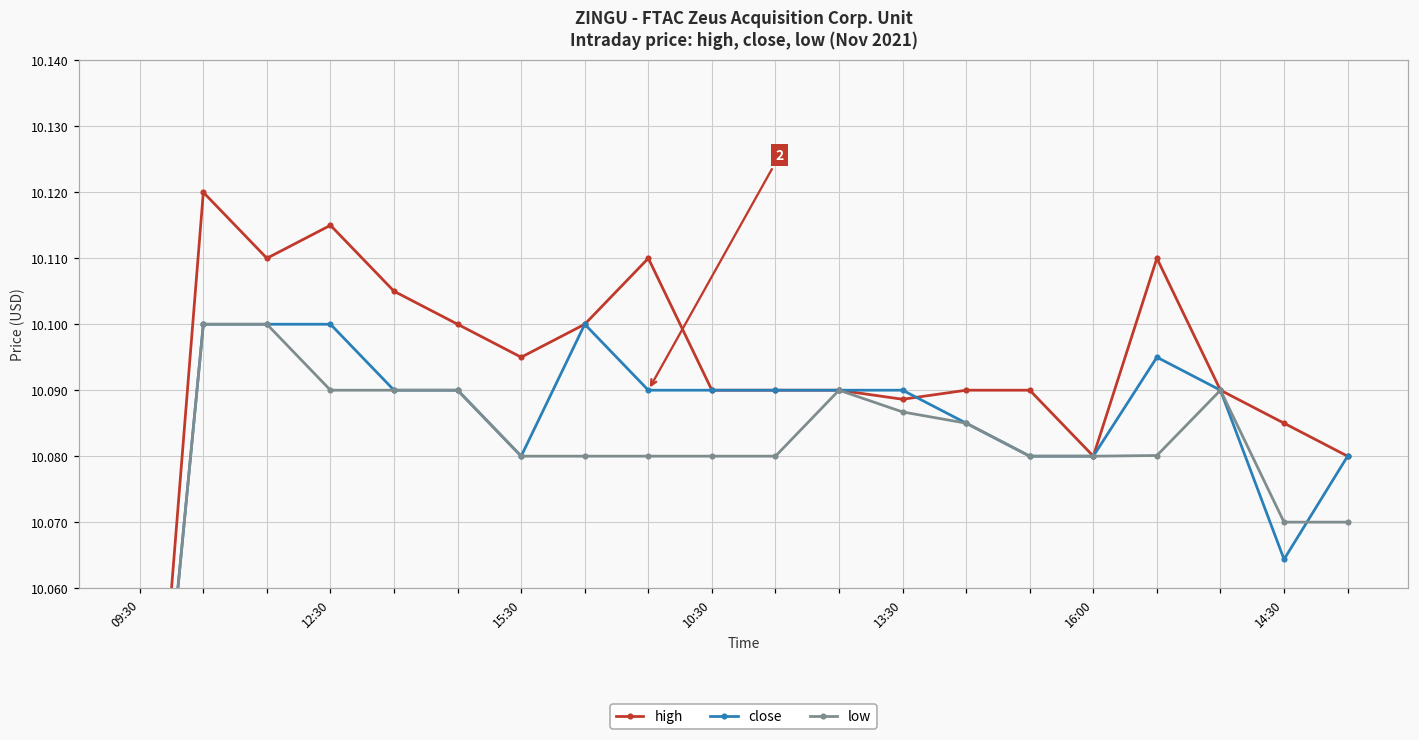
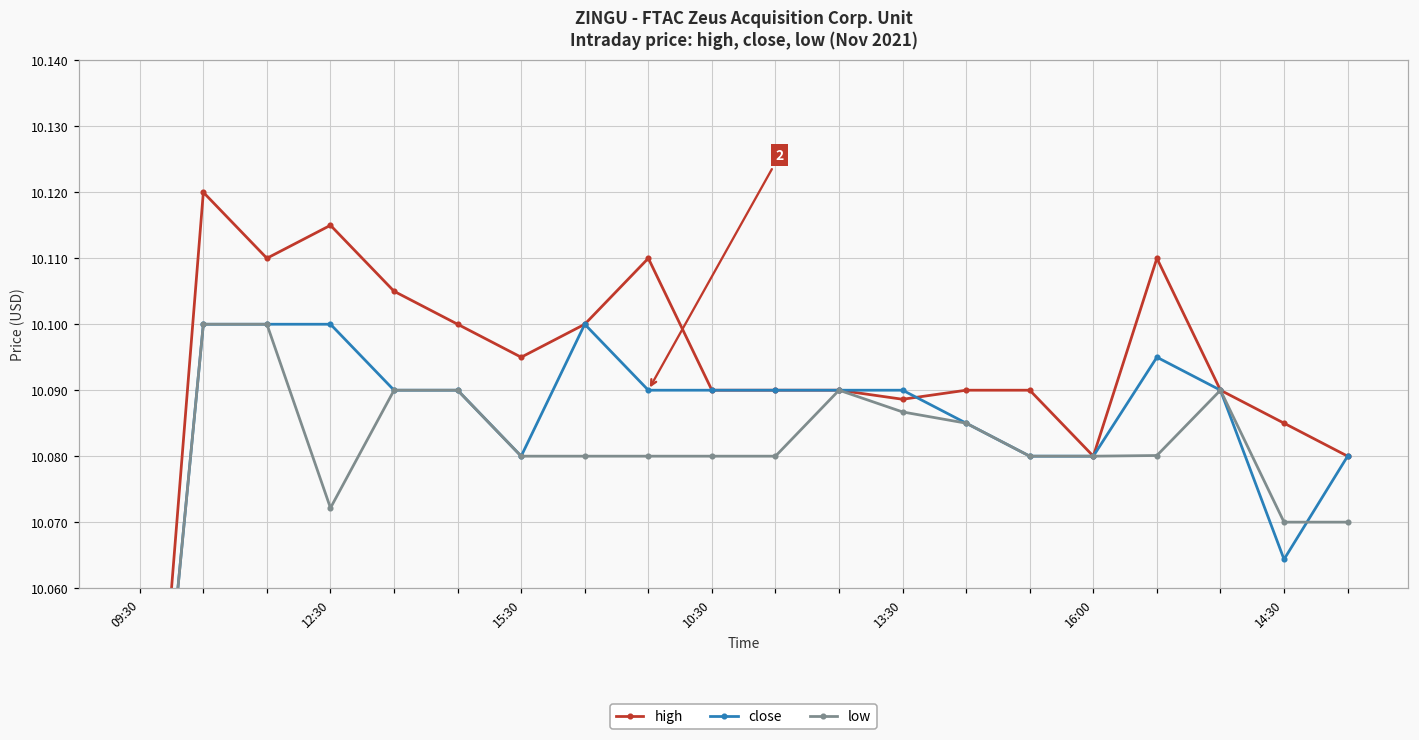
  {
    "high": {
      "12:30": 10.115,
      "15:30": 10.095,
      "13:30": 10.089,
      "14:30": 10.085
    },
    "close": {
      "12:30": 10.100,
      "13:30": 10.090,
      "14:30": 10.064
    },
    "low": {
-     "12:30": 10.090,
+     "12:30": 10.072,
      "10:30": 10.080,
      "13:30": 10.087,
      "14:30": 10.070
    }
  }
